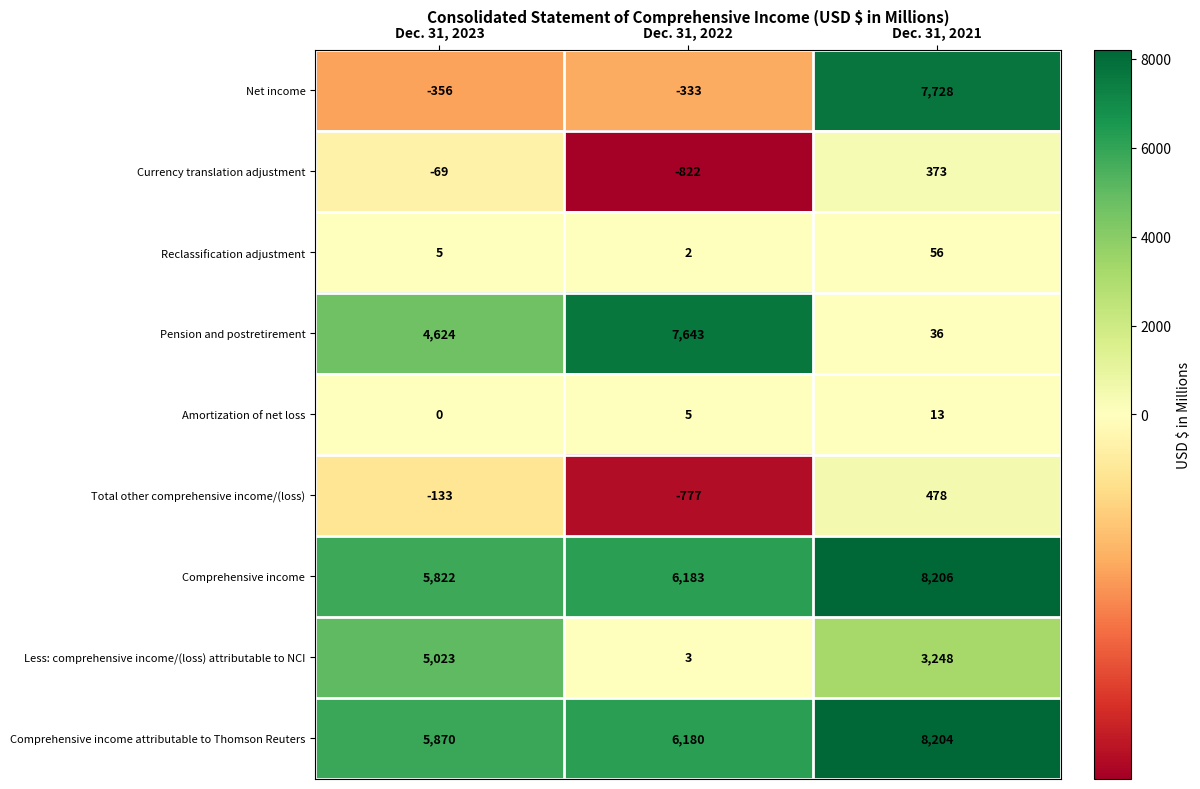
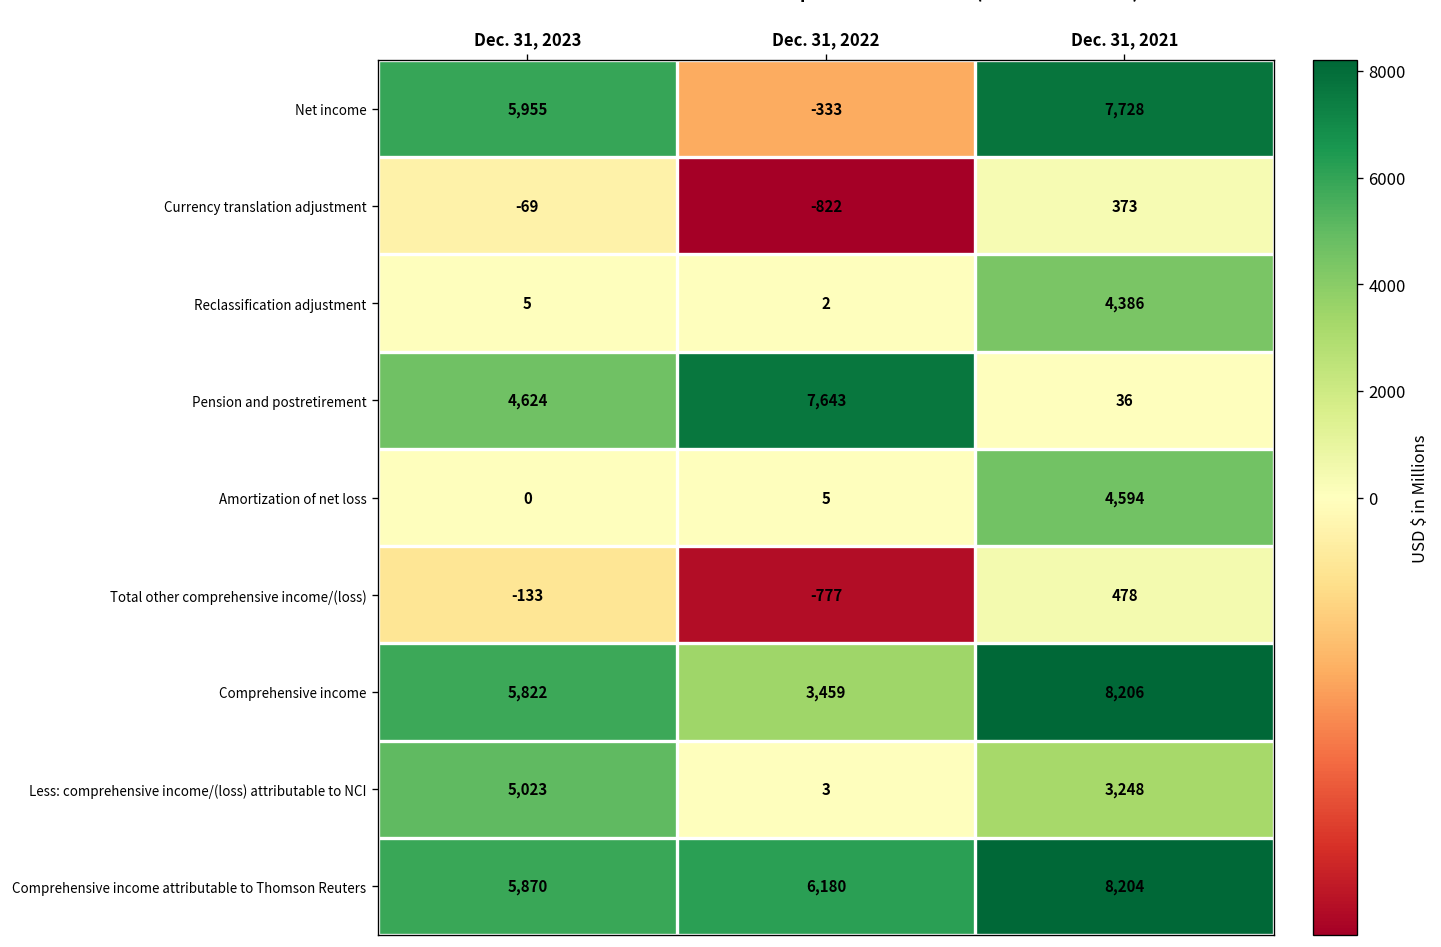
  {
    "Net income": {
-     "Dec. 31, 2023": "-356",
+     "Dec. 31, 2023": "5,955",
      "Dec. 31, 2022": "-333",
      "Dec. 31, 2021": "7,728"
    },
    "Currency translation adjustment": {
      "Dec. 31, 2023": "-69",
      "Dec. 31, 2022": "-822",
      "Dec. 31, 2021": "373"
    },
    "Reclassification adjustment": {
      "Dec. 31, 2023": "5",
      "Dec. 31, 2022": "2",
-     "Dec. 31, 2021": "56"
+     "Dec. 31, 2021": "4,386"
    },
    "Pension and postretirement": {
      "Dec. 31, 2023": "4,624",
      "Dec. 31, 2022": "7,643",
      "Dec. 31, 2021": "36"
    },
    "Amortization of net loss": {
      "Dec. 31, 2023": "0",
      "Dec. 31, 2022": "5",
-     "Dec. 31, 2021": "13"
+     "Dec. 31, 2021": "4,594"
    },
    "Total other comprehensive income/(loss)": {
      "Dec. 31, 2023": "-133",
      "Dec. 31, 2022": "-777",
      "Dec. 31, 2021": "478"
    },
    "Comprehensive income": {
      "Dec. 31, 2023": "5,822",
-     "Dec. 31, 2022": "6,183",
+     "Dec. 31, 2022": "3,459",
      "Dec. 31, 2021": "8,206"
    },
    "Less: comprehensive income/(loss) attributable to NCI": {
      "Dec. 31, 2023": "5,023",
      "Dec. 31, 2022": "3",
      "Dec. 31, 2021": "3,248"
    },
    "Comprehensive income attributable to Thomson Reuters": {
      "Dec. 31, 2023": "5,870",
      "Dec. 31, 2022": "6,180",
      "Dec. 31, 2021": "8,204"
    }
  }
